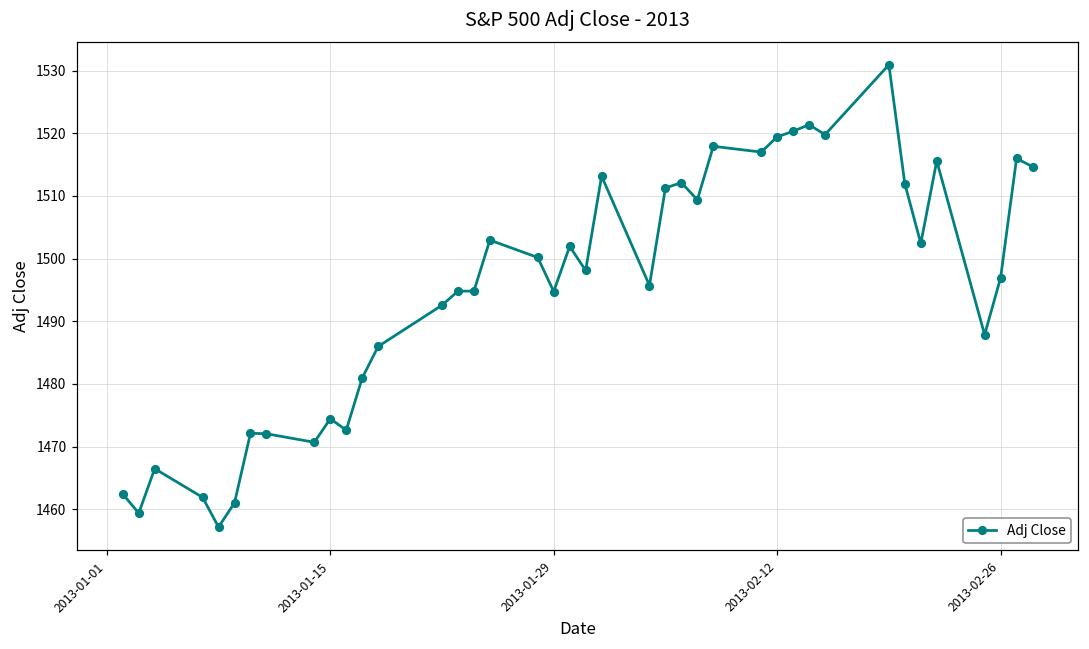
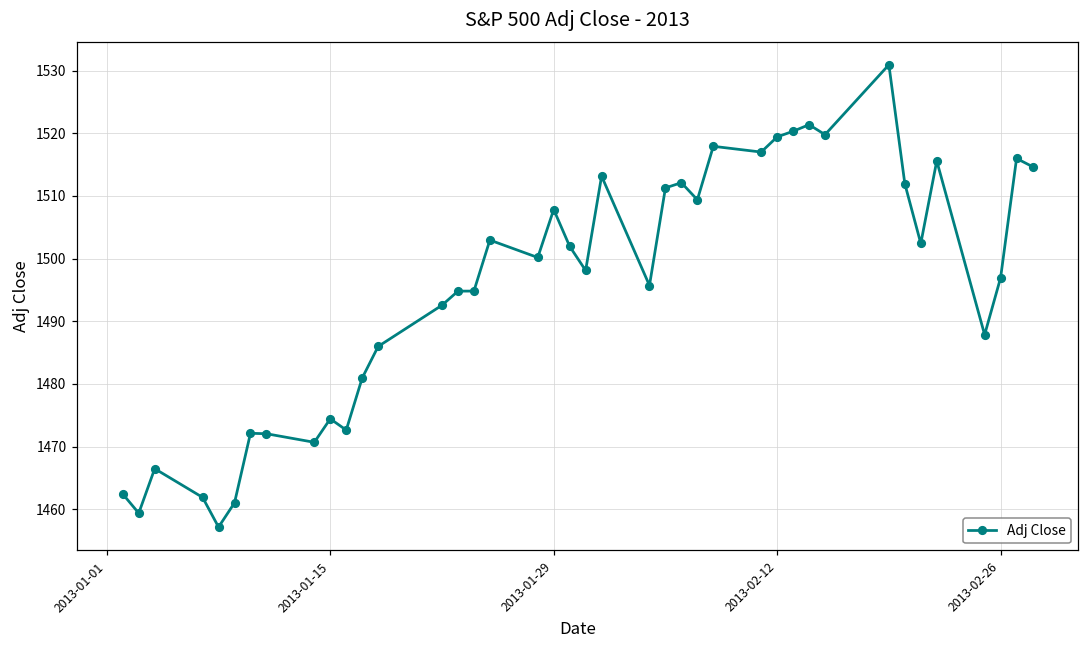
  {
    "2013-01-15": 1474,
-   "2013-01-29": 1495,
+   "2013-01-29": 1508,
    "2013-02-12": 1519,
    "2013-02-26": 1497
  }
